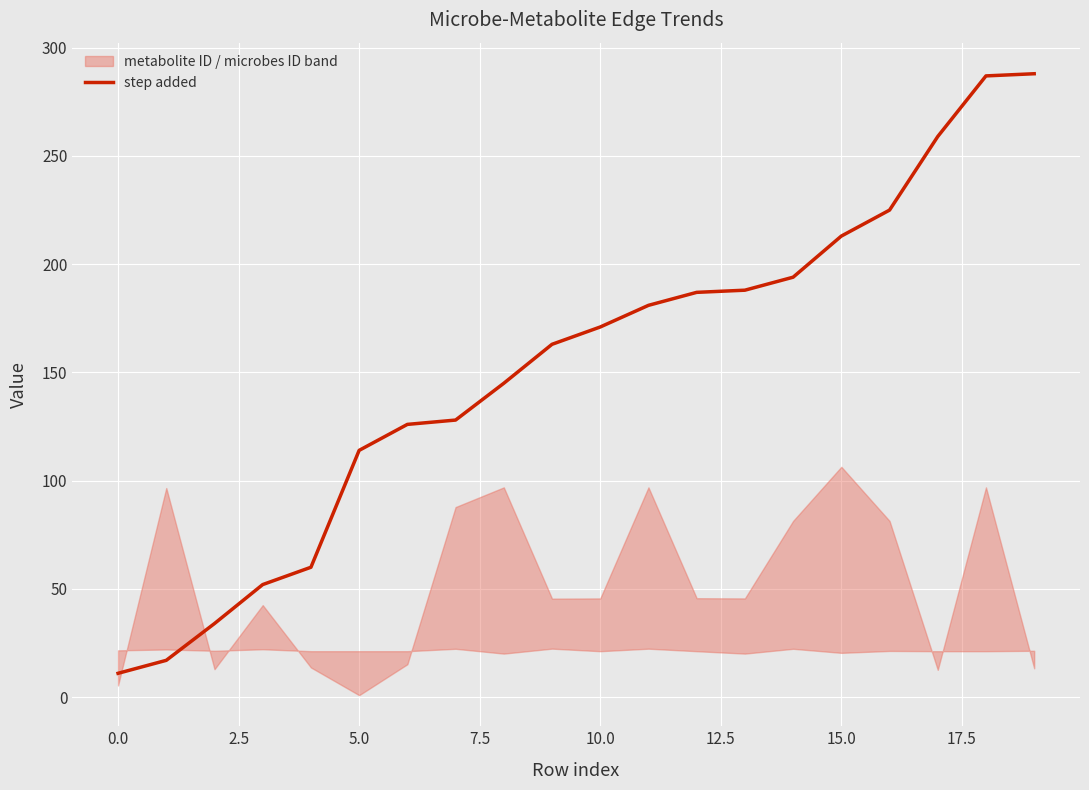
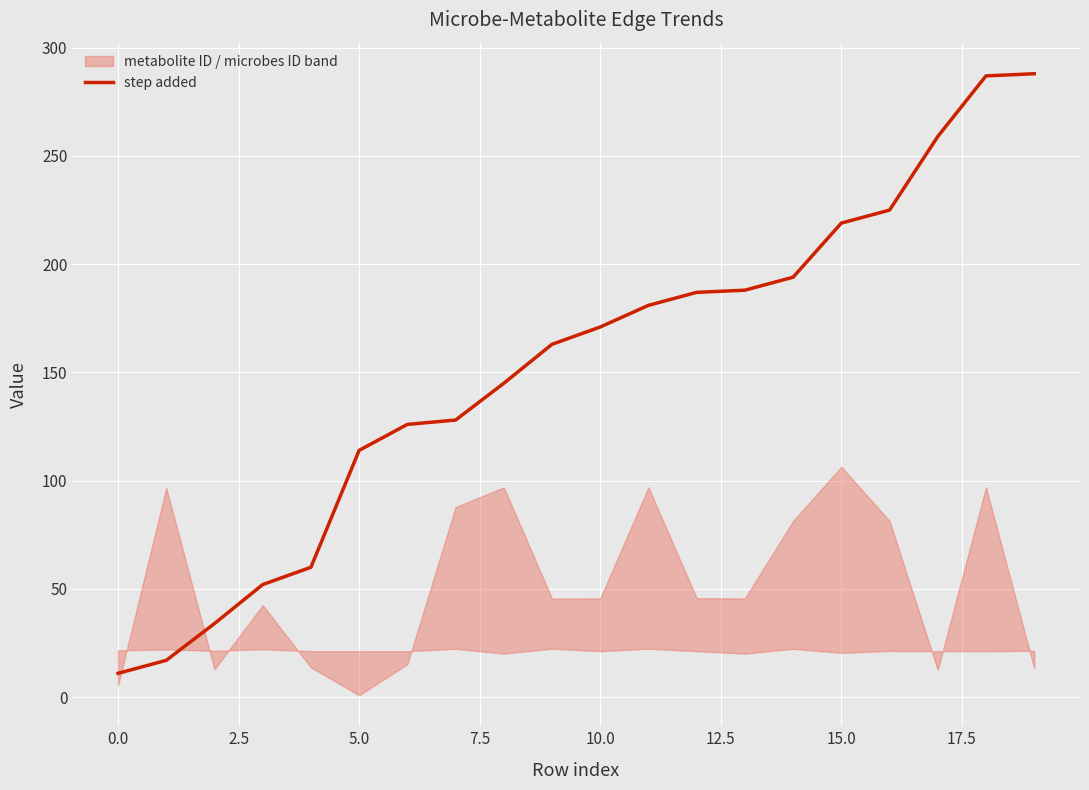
  {
    "step added": {
      "0.0": 11,
      "5.0": 114,
      "10.0": 171,
-     "15.0": 213
+     "15.0": 219
    }
  }
